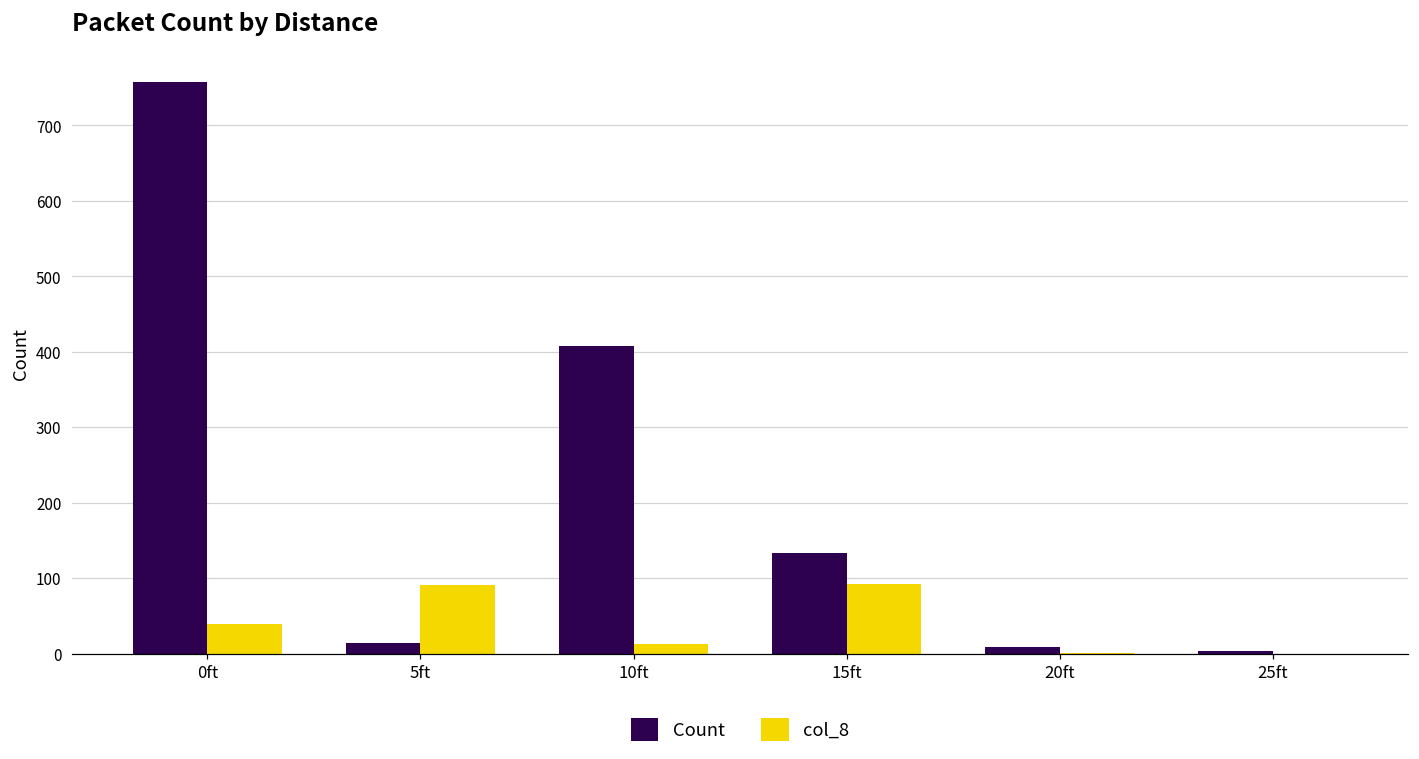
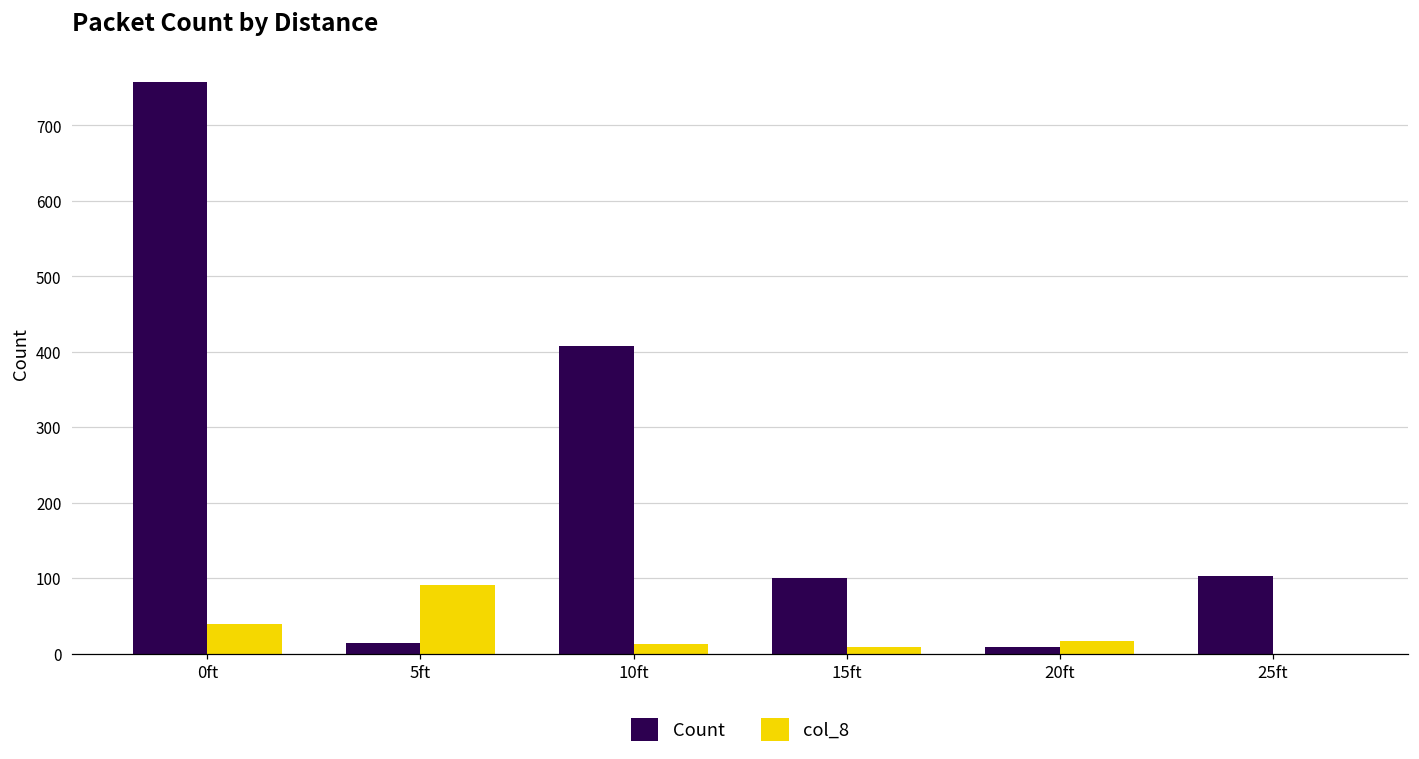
  {
    "Count": {
      "0ft": 760,
      "5ft": 10,
      "10ft": 410,
-     "15ft": 130,
+     "15ft": 100,
      "20ft": 10,
-     "25ft": 0
+     "25ft": 100
    },
    "col_8": {
      "0ft": 40,
      "5ft": 90,
      "10ft": 10,
-     "15ft": 90,
-     "20ft": 0
+     "15ft": 10,
+     "20ft": 20
    }
  }
